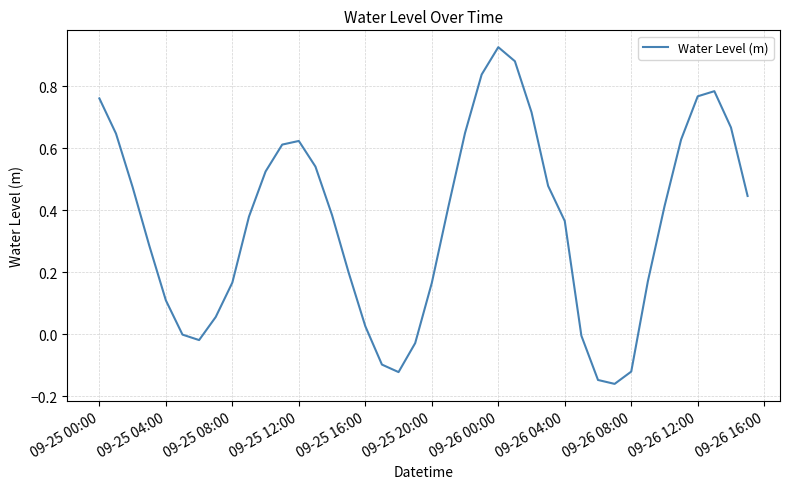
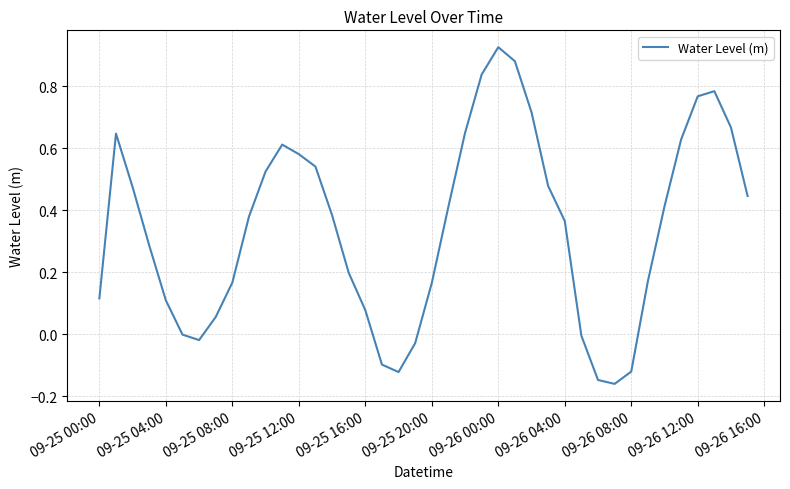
  {
-   "09-25 00:00": 0.76,
+   "09-25 00:00": 0.12,
    "09-25 04:00": 0.11,
    "09-25 08:00": 0.17,
-   "09-25 12:00": 0.62,
-   "09-25 16:00": 0.03,
+   "09-25 12:00": 0.58,
+   "09-25 16:00": 0.08,
    "09-25 20:00": 0.17,
    "09-26 00:00": 0.93,
    "09-26 04:00": 0.37,
    "09-26 08:00": -0.12,
    "09-26 12:00": 0.77
  }
